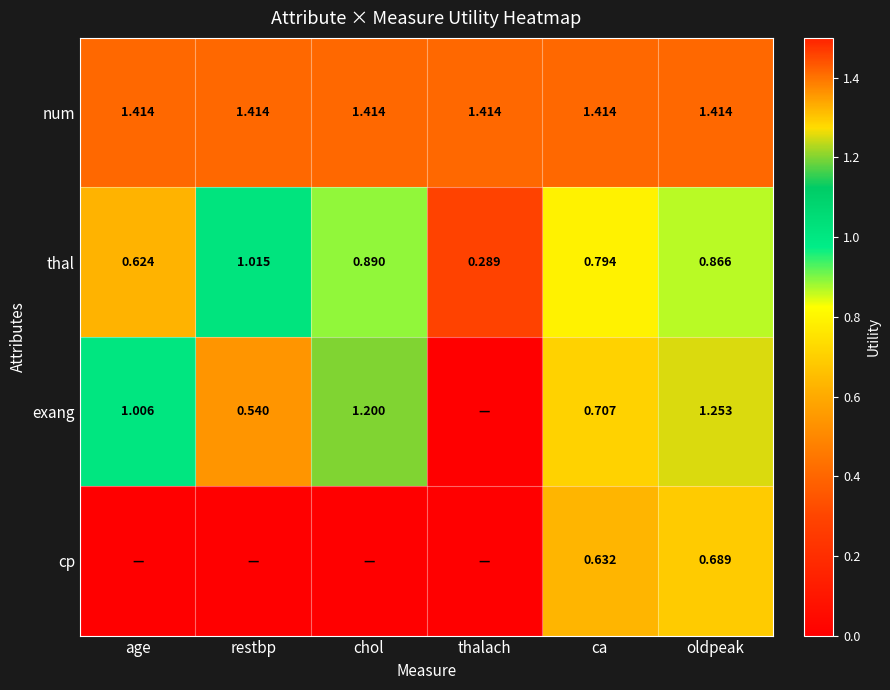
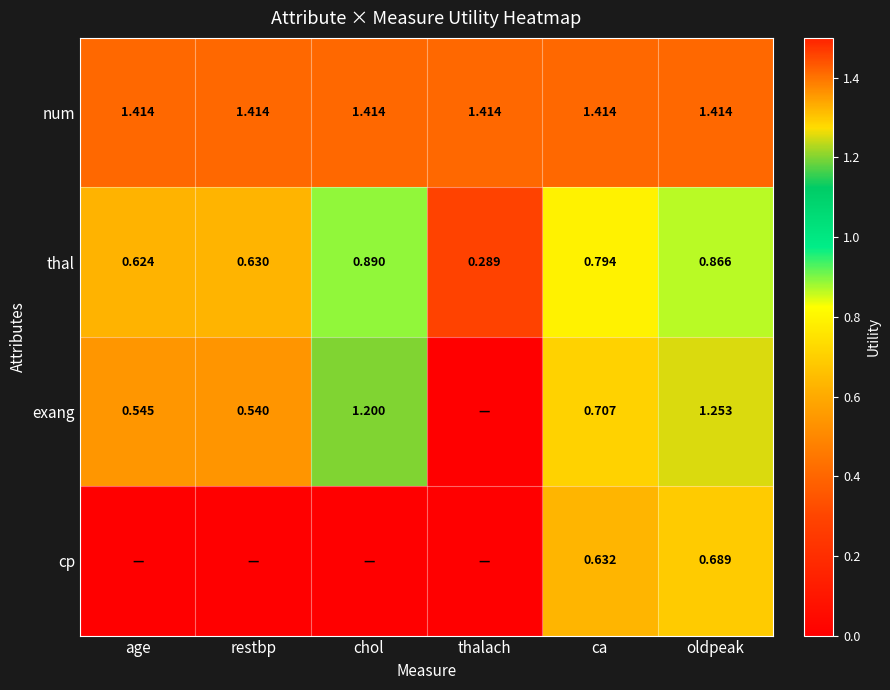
  {
    "thal": {
-     "restbp": 1.015
+     "restbp": 0.630
    },
    "exang": {
-     "age": 1.006
+     "age": 0.545
    }
  }
